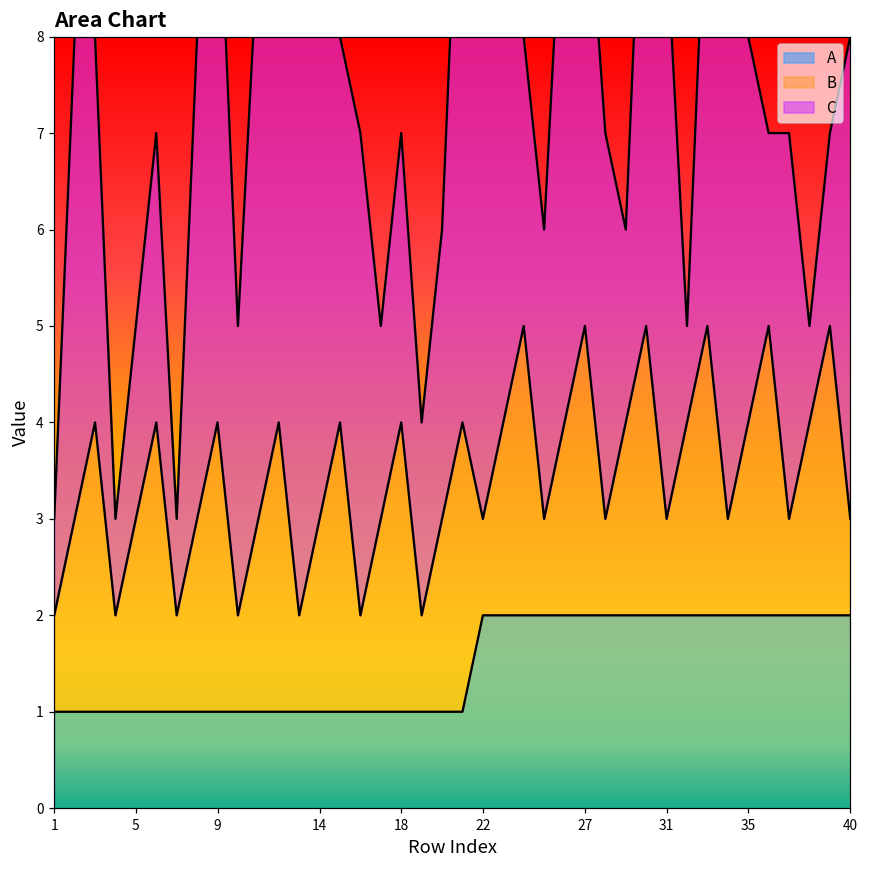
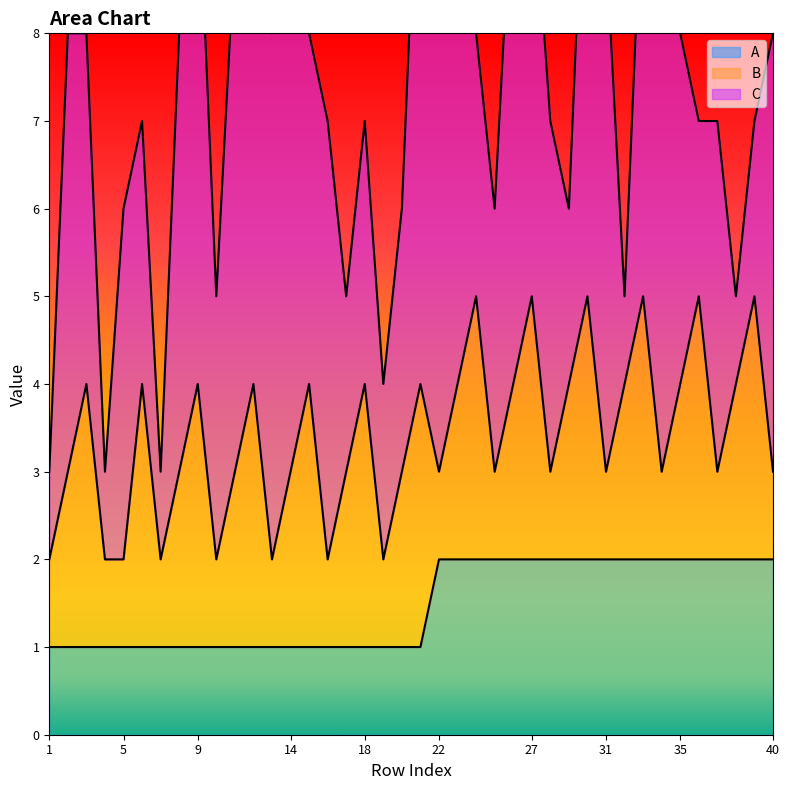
  {
    "A": {
      "1": 1,
      "5": 1,
      "9": 1,
      "14": 1,
      "18": 1,
      "22": 2,
      "27": 2,
      "31": 2,
      "35": 2,
      "40": 2
    },
    "B": {
      "1": 2,
-     "5": 2,
+     "5": 1,
      "9": 4,
      "14": 3,
      "18": 4,
      "22": 3,
      "27": 5,
      "31": 3,
      "35": 4,
      "40": 3
    },
    "C": {
      "1": 1,
-     "5": 2,
+     "5": 4,
      "18": 3,
      "35": 4,
      "40": 5
    }
  }
